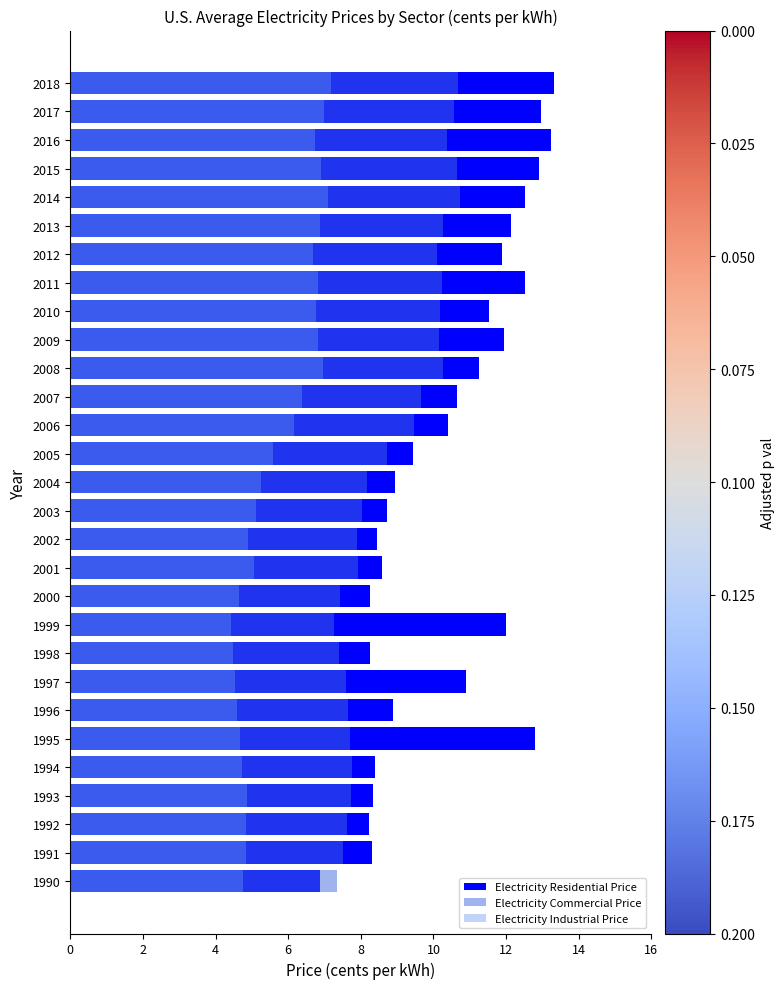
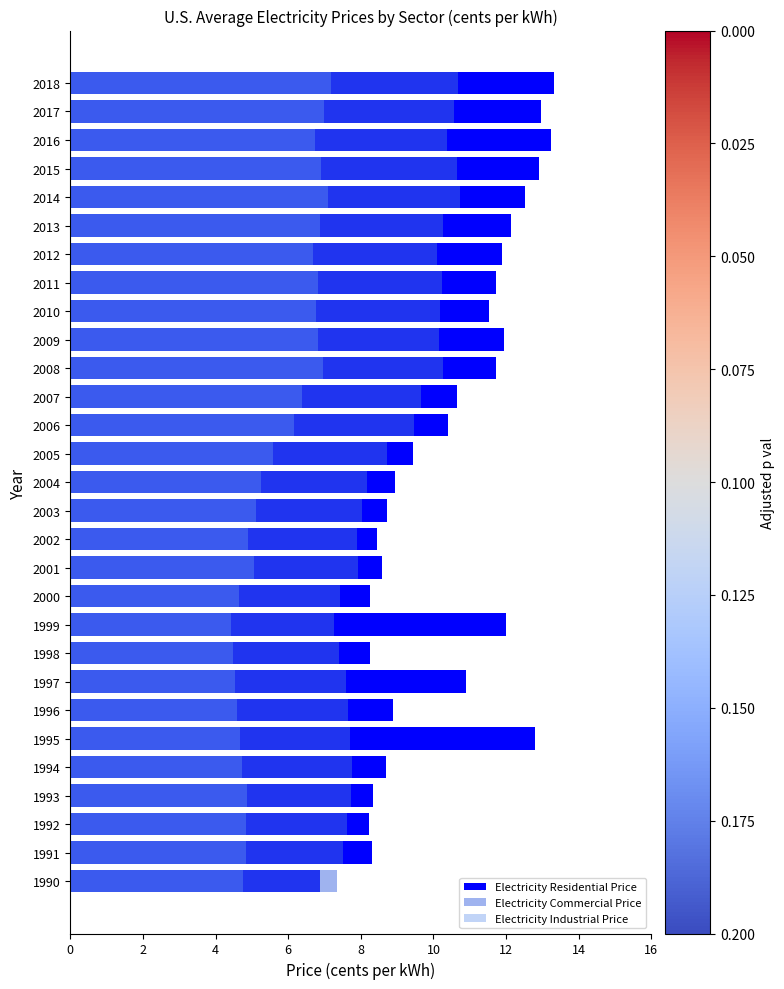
  {
    "Electricity Residential Price": {
      "2018": 13.3,
      "2017": 13.0,
      "2016": 13.3,
      "2015": 12.9,
      "2014": 12.5,
      "2013": 12.1,
      "2012": 11.9,
-     "2011": 12.5,
+     "2011": 11.7,
      "2010": 11.5,
      "2009": 12.0,
-     "2008": 11.3,
+     "2008": 11.7,
      "2007": 10.7,
      "2006": 10.4,
      "2005": 9.4,
      "2004": 9.0,
      "2003": 8.7,
      "2002": 8.5,
      "2001": 8.6,
      "2000": 8.2,
      "1999": 12.0,
      "1998": 8.3,
      "1997": 10.9,
      "1996": 8.9,
      "1995": 12.8,
-     "1994": 8.4,
+     "1994": 8.7,
      "1993": 8.3,
      "1992": 8.2,
      "1991": 8.3
    }
  }
